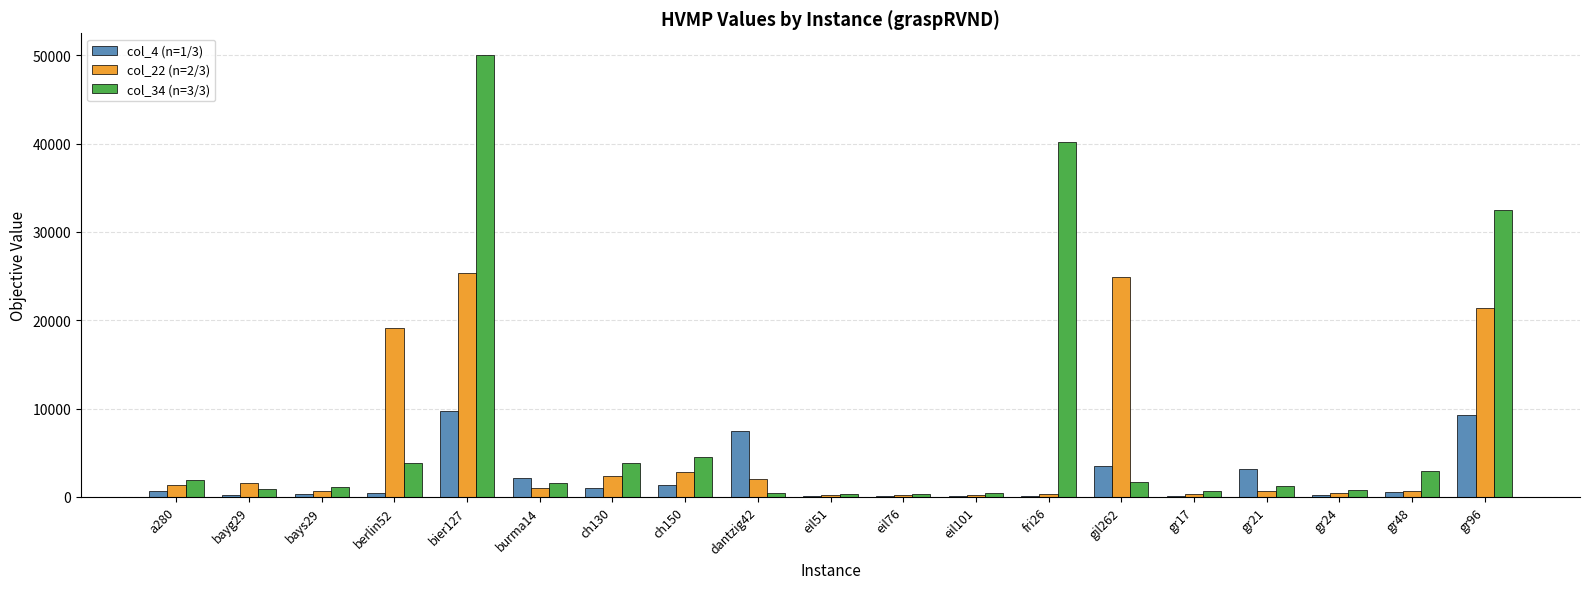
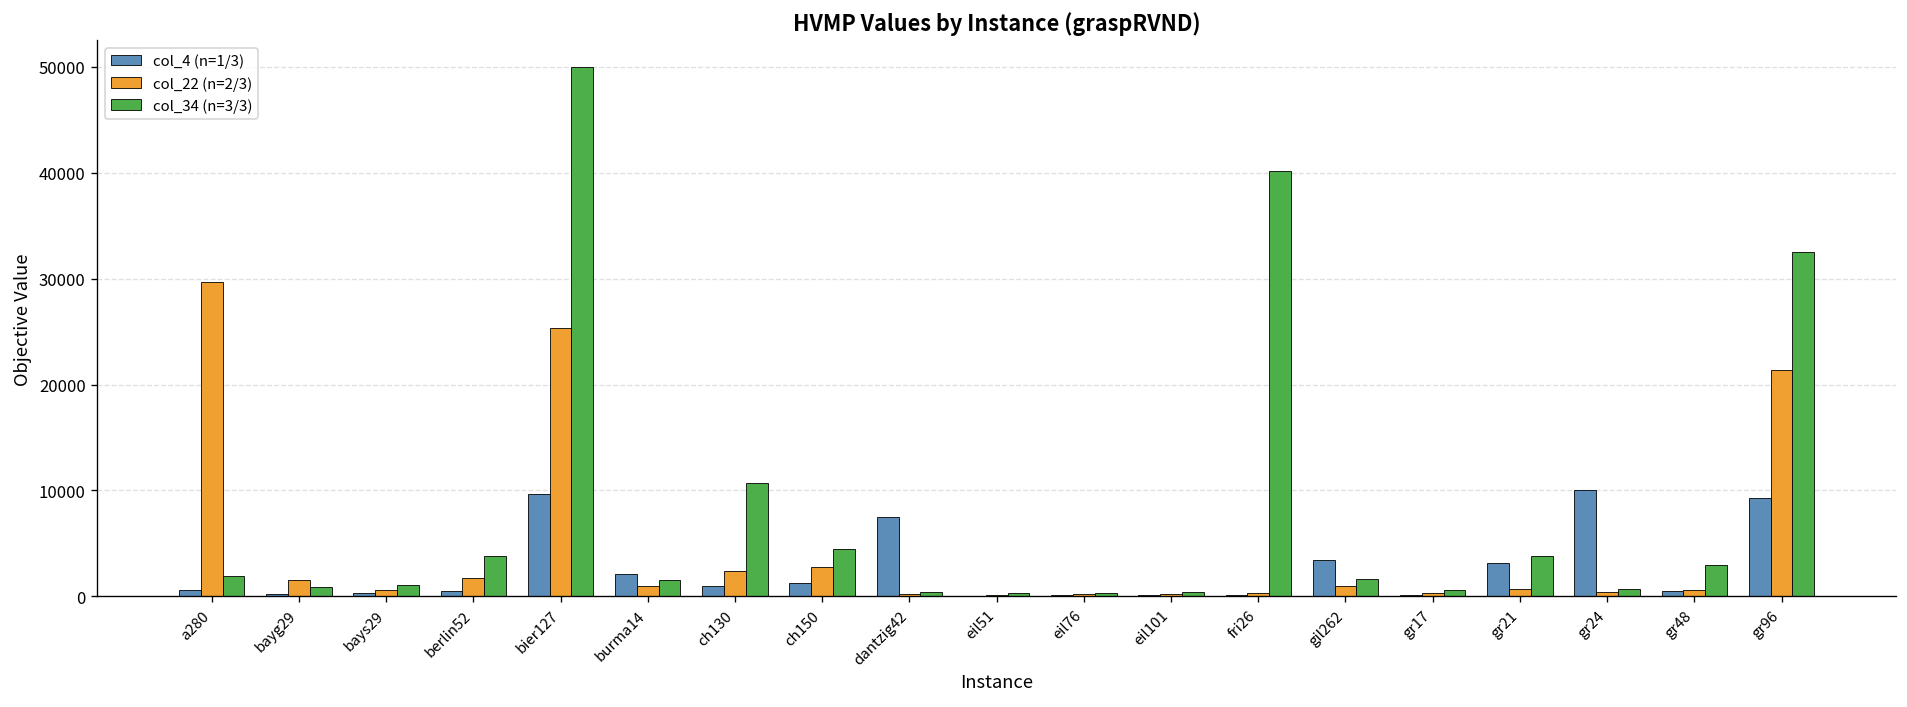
  {
    "col_4 (n=1/3)": {
      "a280": 1000,
      "berlin52": 0,
      "bier127": 10000,
      "burma14": 2000,
      "ch130": 1000,
      "ch150": 1000,
      "dantzig42": 8000,
      "gil262": 3000,
      "gr21": 3000,
-     "gr24": 0,
+     "gr24": 10000,
      "gr48": 1000,
      "gr96": 9000
    },
    "col_22 (n=2/3)": {
-     "a280": 1000,
+     "a280": 30000,
      "bayg29": 2000,
      "bays29": 1000,
-     "berlin52": 19000,
+     "berlin52": 2000,
      "bier127": 25000,
      "burma14": 1000,
      "ch130": 2000,
      "ch150": 3000,
-     "dantzig42": 2000,
+     "dantzig42": 0,
      "fri26": 0,
-     "gil262": 25000,
+     "gil262": 1000,
      "gr17": 0,
      "gr21": 1000,
      "gr24": 0,
      "gr48": 1000,
      "gr96": 21000
    },
    "col_34 (n=3/3)": {
      "a280": 2000,
      "bayg29": 1000,
      "bays29": 1000,
      "berlin52": 4000,
      "bier127": 50000,
      "burma14": 2000,
-     "ch130": 4000,
+     "ch130": 11000,
      "ch150": 4000,
      "dantzig42": 0,
      "eil76": 0,
      "eil101": 0,
      "fri26": 40000,
      "gil262": 2000,
      "gr17": 1000,
-     "gr21": 1000,
+     "gr21": 4000,
      "gr24": 1000,
      "gr48": 3000,
      "gr96": 32000
    }
  }
